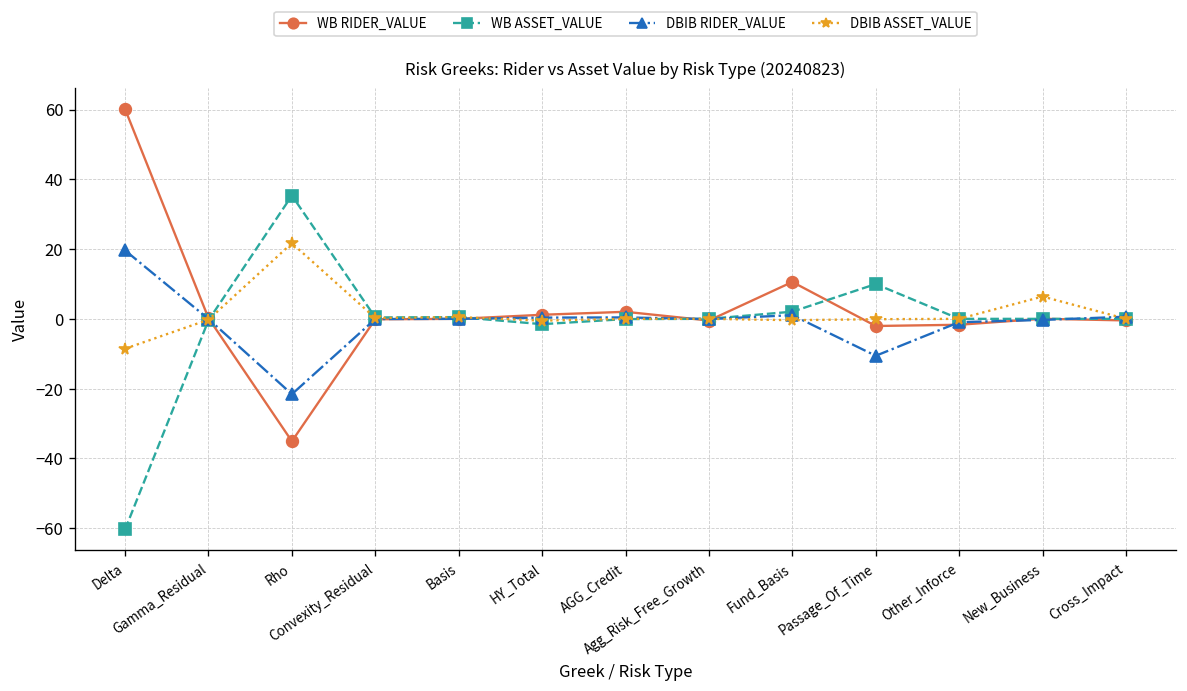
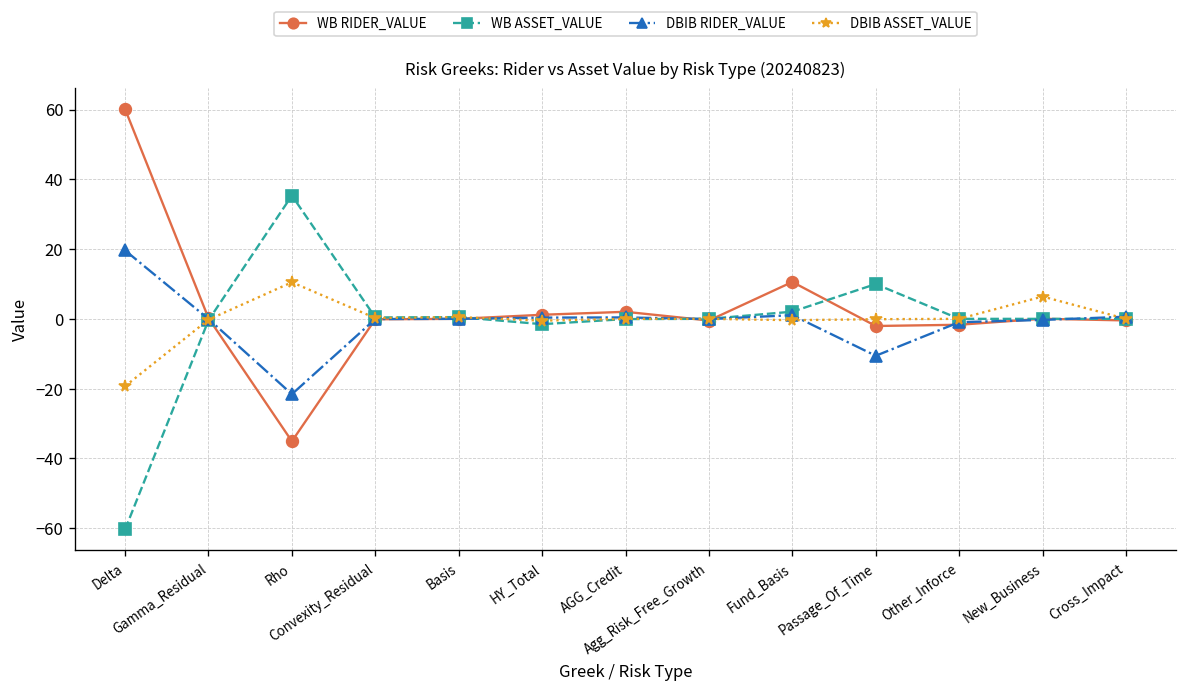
  {
    "WB RIDER_VALUE": {
      "Delta": 60,
      "Rho": -35,
      "AGG_Credit": 2,
      "Fund_Basis": 11,
      "Passage_Of_Time": -2
    },
    "WB ASSET_VALUE": {
      "Delta": -60,
      "Rho": 35,
      "HY_Total": -2,
      "Fund_Basis": 2,
      "Passage_Of_Time": 10
    },
    "DBIB RIDER_VALUE": {
      "Delta": 20,
      "Rho": -22,
      "Fund_Basis": 1,
      "Passage_Of_Time": -11
    },
    "DBIB ASSET_VALUE": {
-     "Delta": -9,
-     "Rho": 22,
+     "Delta": -19,
+     "Rho": 10,
      "HY_Total": -1,
      "Fund_Basis": 0,
      "Passage_Of_Time": 0,
      "New_Business": 6
    }
  }
